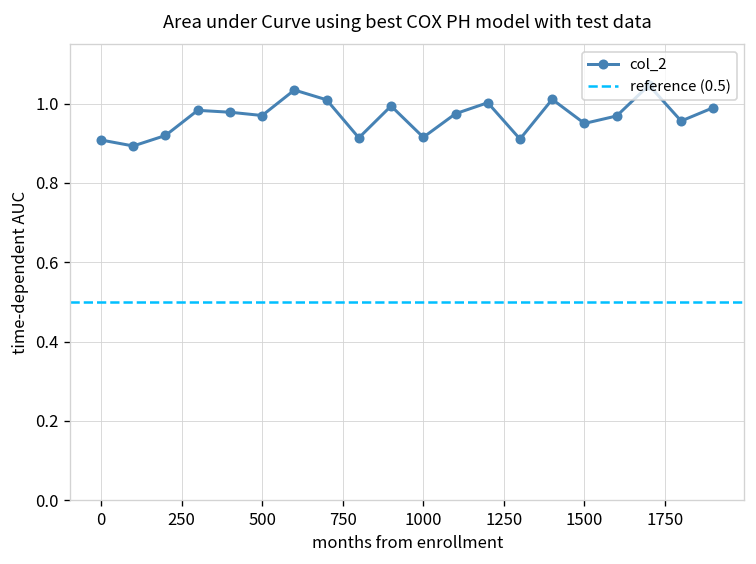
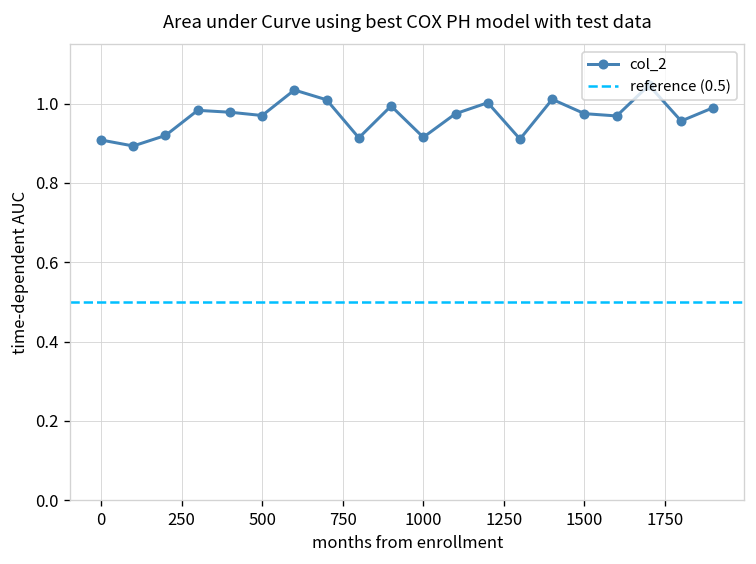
  {
    "0": 0.91,
    "500": 0.97,
    "1000": 0.92,
-   "1500": 0.95
+   "1500": 0.97
  }
